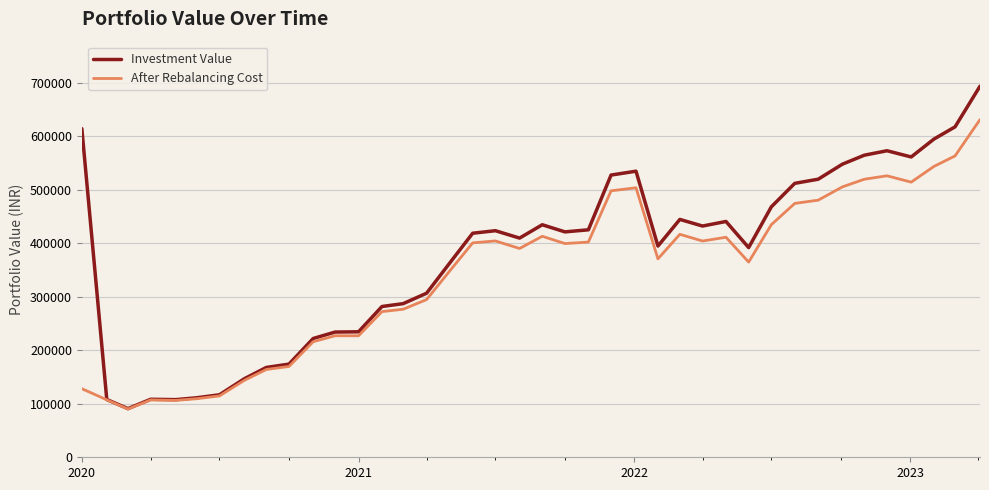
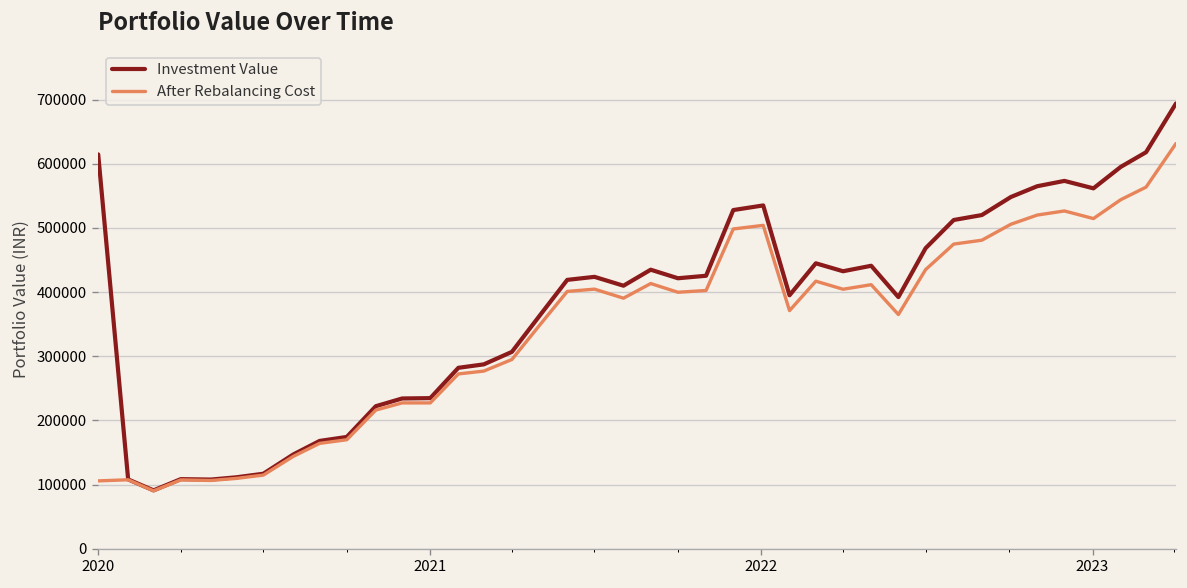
  {
    "Investment Value": {
      "2020": 610000,
      "2021": 230000
    },
    "After Rebalancing Cost": {
-     "2020": 130000,
+     "2020": 110000,
      "2021": 230000
    }
  }
